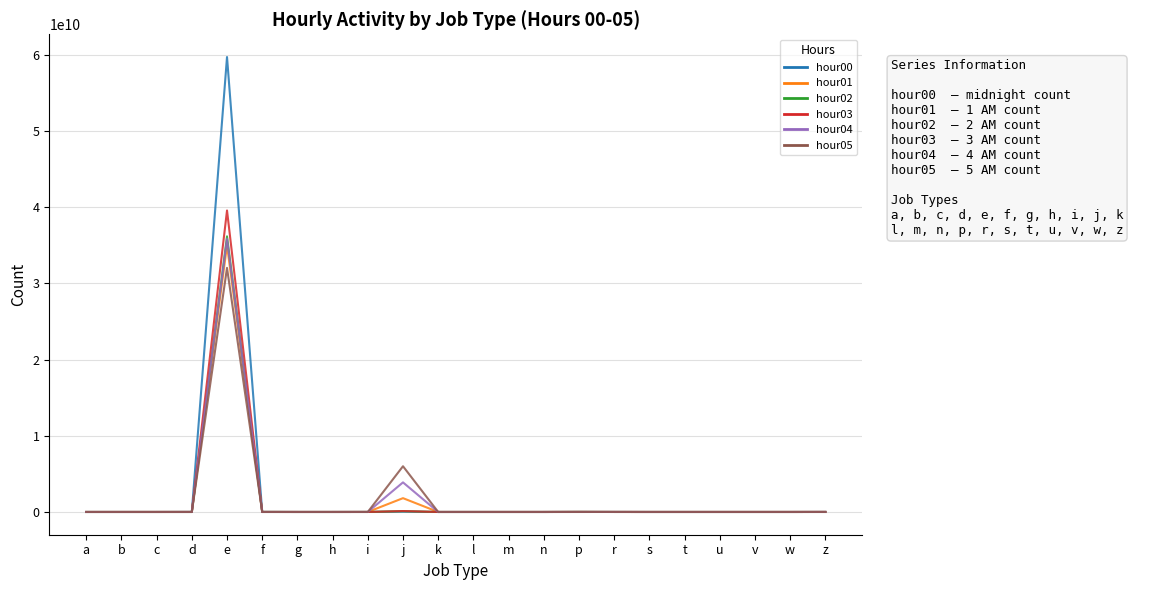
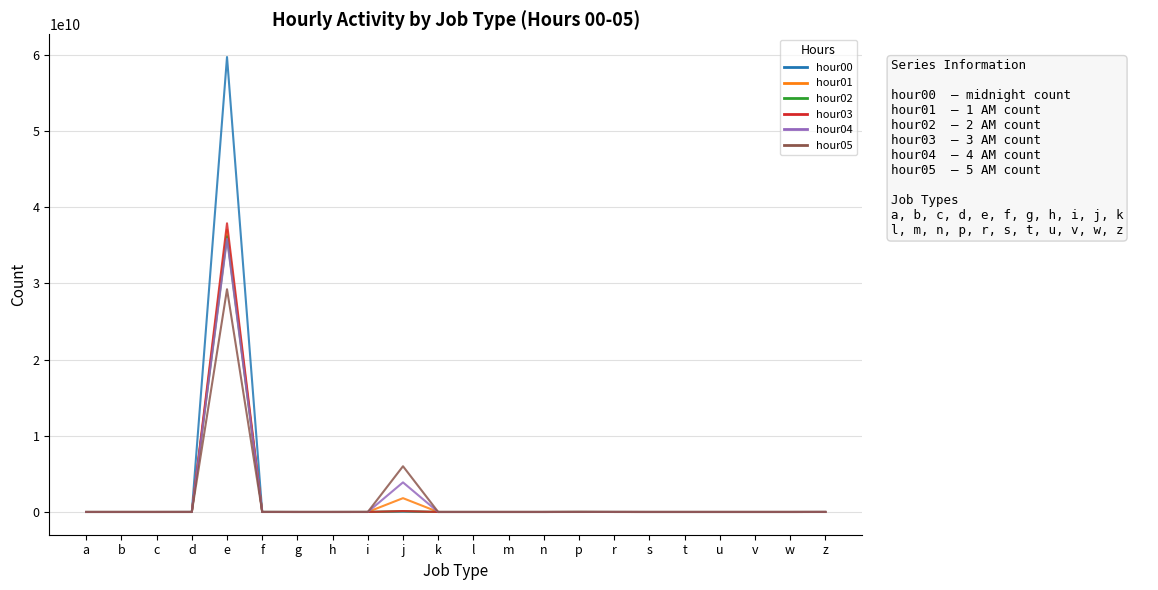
  {
    "hour00": {
      "e": 60000000000
    },
    "hour01": {
-     "e": 35000000000,
+     "e": 37000000000,
      "j": 2000000000
    },
    "hour02": {
      "e": 36000000000
    },
    "hour03": {
-     "e": 40000000000
+     "e": 38000000000
    },
    "hour04": {
      "e": 36000000000,
      "j": 4000000000
    },
    "hour05": {
-     "e": 32000000000,
+     "e": 29000000000,
      "j": 6000000000
    }
  }
